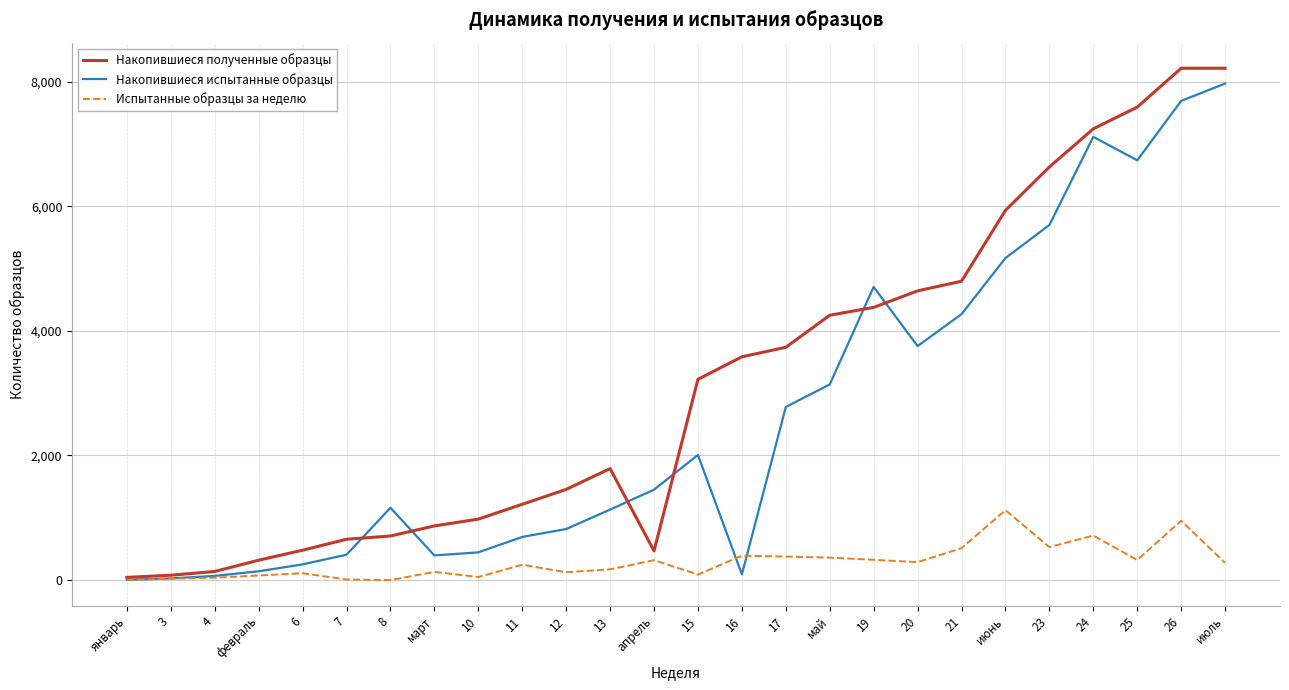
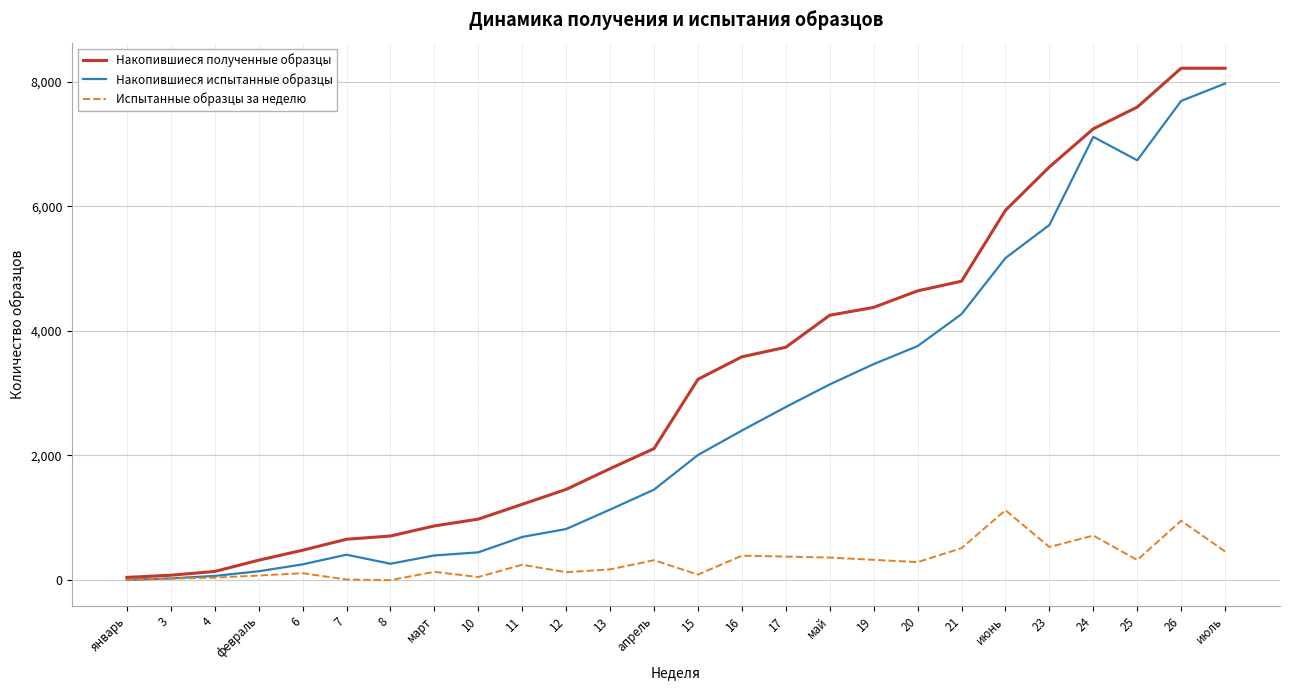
  {
    "Накопившиеся полученные образцы": {
      "3": "100",
      "4": "100",
      "февраль": "300",
      "6": "500",
      "7": "700",
      "8": "700",
      "март": "900",
      "10": "1,000",
      "11": "1,200",
      "12": "1,500",
      "13": "1,800",
-     "апрель": "500",
+     "апрель": "2,100",
      "15": "3,200",
      "16": "3,600",
      "17": "3,700",
      "май": "4,300",
      "19": "4,400",
      "20": "4,600",
      "21": "4,800",
      "июнь": "5,900",
      "23": "6,600",
      "24": "7,200",
      "25": "7,600",
      "26": "8,200",
      "июль": "8,200"
    },
    "Накопившиеся испытанные образцы": {
      "февраль": "100",
      "6": "300",
      "7": "400",
-     "8": "1,200",
+     "8": "300",
      "март": "400",
      "10": "400",
      "11": "700",
      "12": "800",
      "13": "1,100",
      "апрель": "1,500",
      "15": "2,000",
-     "16": "100",
+     "16": "2,400",
      "17": "2,800",
      "май": "3,100",
-     "19": "4,700",
+     "19": "3,500",
      "20": "3,800",
      "21": "4,300",
      "июнь": "5,200",
      "23": "5,700",
      "24": "7,100",
      "25": "6,700",
      "26": "7,700",
      "июль": "8,000"
    },
    "Испытанные образцы за неделю": {
      "февраль": "100",
      "6": "100",
      "7": "0",
      "8": "0",
      "март": "100",
      "10": "100",
      "11": "200",
      "12": "100",
      "13": "200",
      "апрель": "300",
      "15": "100",
      "16": "400",
      "17": "400",
      "май": "400",
      "19": "300",
      "20": "300",
      "21": "500",
      "июнь": "1,100",
      "23": "500",
      "24": "700",
      "25": "300",
      "26": "1,000",
-     "июль": "300"
+     "июль": "500"
    }
  }
